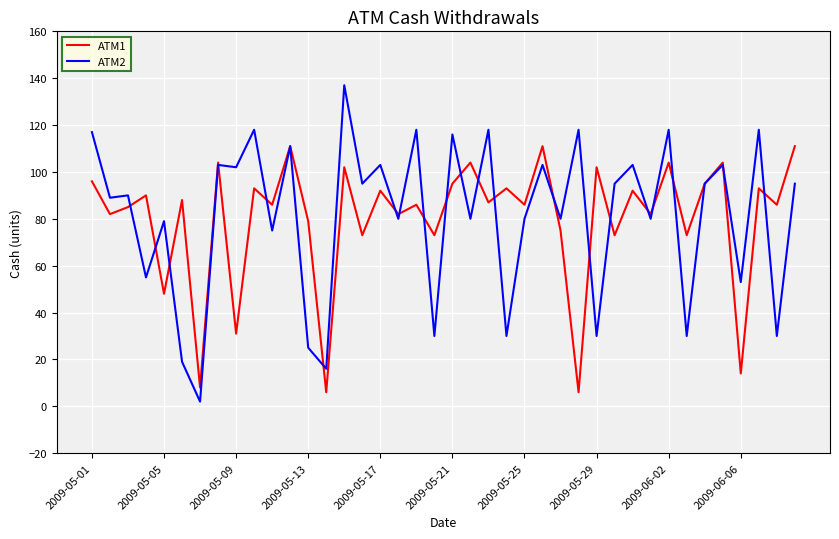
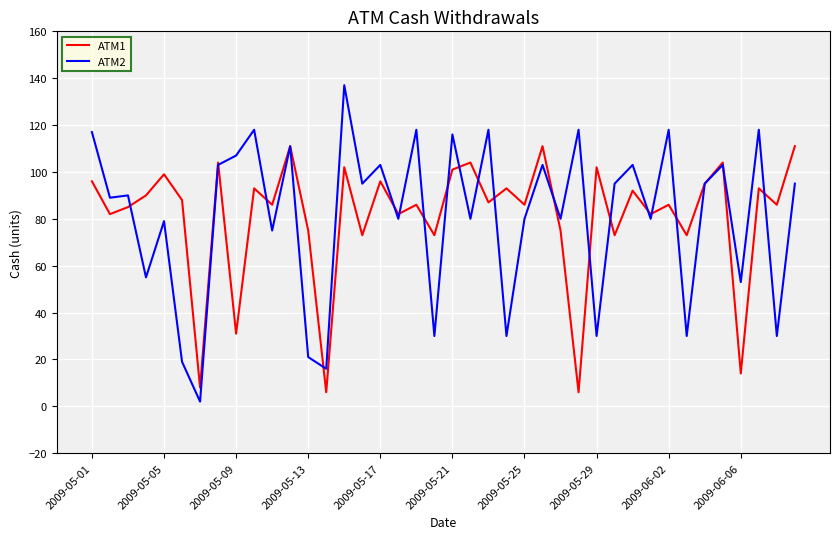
  {
    "ATM1": {
      "2009-05-01": 96,
-     "2009-05-05": 48,
+     "2009-05-05": 99,
      "2009-05-09": 31,
-     "2009-05-13": 79,
-     "2009-05-17": 92,
-     "2009-05-21": 95,
+     "2009-05-13": 75,
+     "2009-05-17": 96,
+     "2009-05-21": 101,
      "2009-05-25": 86,
      "2009-05-29": 102,
-     "2009-06-02": 104,
+     "2009-06-02": 86,
      "2009-06-06": 14
    },
    "ATM2": {
      "2009-05-01": 117,
      "2009-05-05": 79,
-     "2009-05-09": 102,
-     "2009-05-13": 25,
+     "2009-05-09": 107,
+     "2009-05-13": 21,
      "2009-05-17": 103,
      "2009-05-21": 116,
      "2009-05-25": 80,
      "2009-05-29": 30,
      "2009-06-02": 118,
      "2009-06-06": 53
    }
  }
